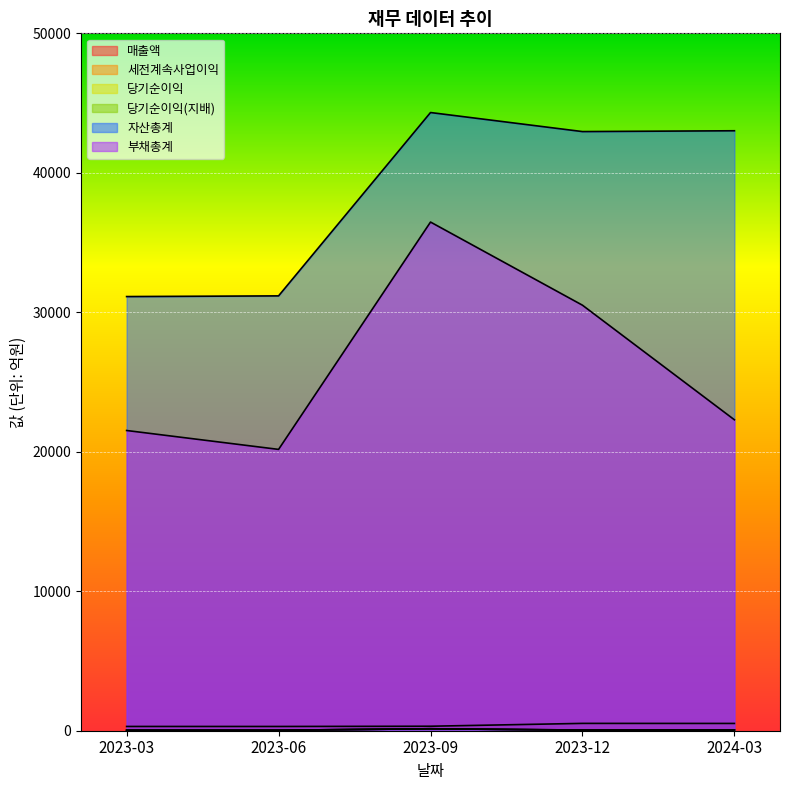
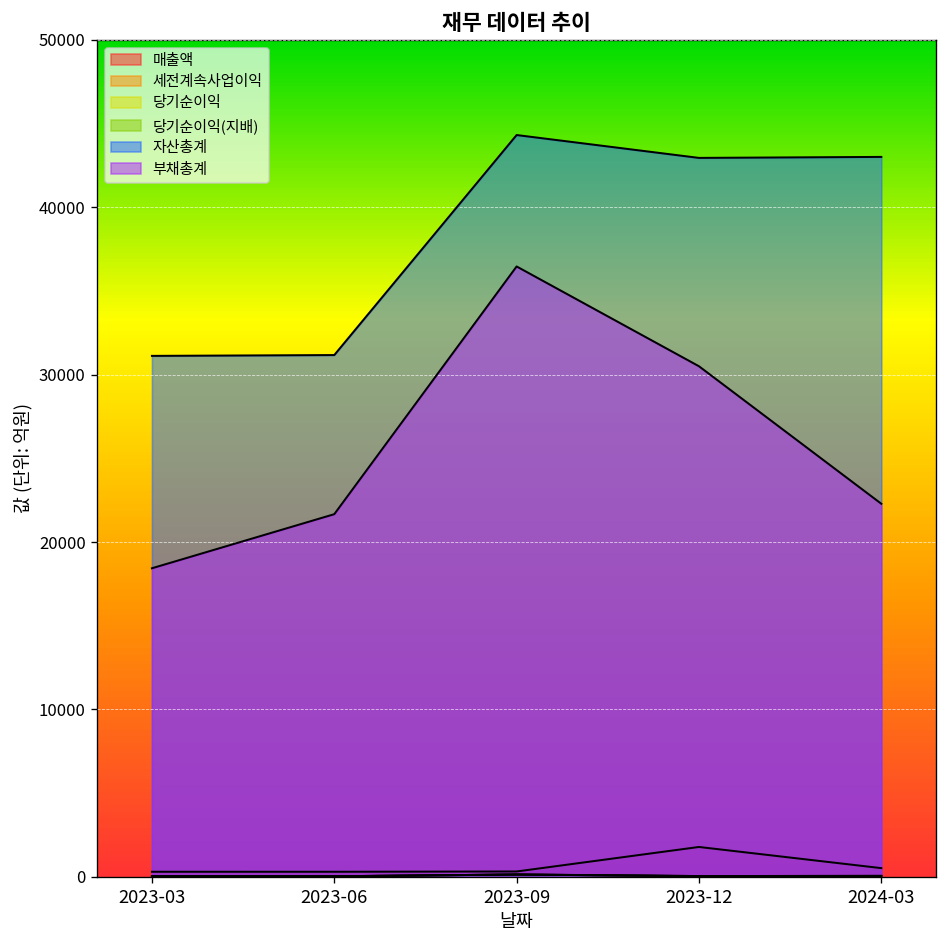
  {
    "매출액": {
      "2023-03": 300,
      "2023-06": 300,
      "2023-09": 300,
-     "2023-12": 500,
+     "2023-12": 1800,
      "2024-03": 500
    },
    "당기순이익(지배)": {
      "2023-03": 0,
      "2023-06": 0,
      "2023-09": 100,
      "2023-12": 0
    },
    "자산총계": {
      "2023-03": 31100,
      "2023-06": 31200,
      "2023-09": 44300,
      "2023-12": 43000,
      "2024-03": 43000
    },
    "부채총계": {
-     "2023-03": 21500,
-     "2023-06": 20200,
+     "2023-03": 18400,
+     "2023-06": 21700,
      "2023-09": 36500,
      "2023-12": 30500,
      "2024-03": 22300
    }
  }
